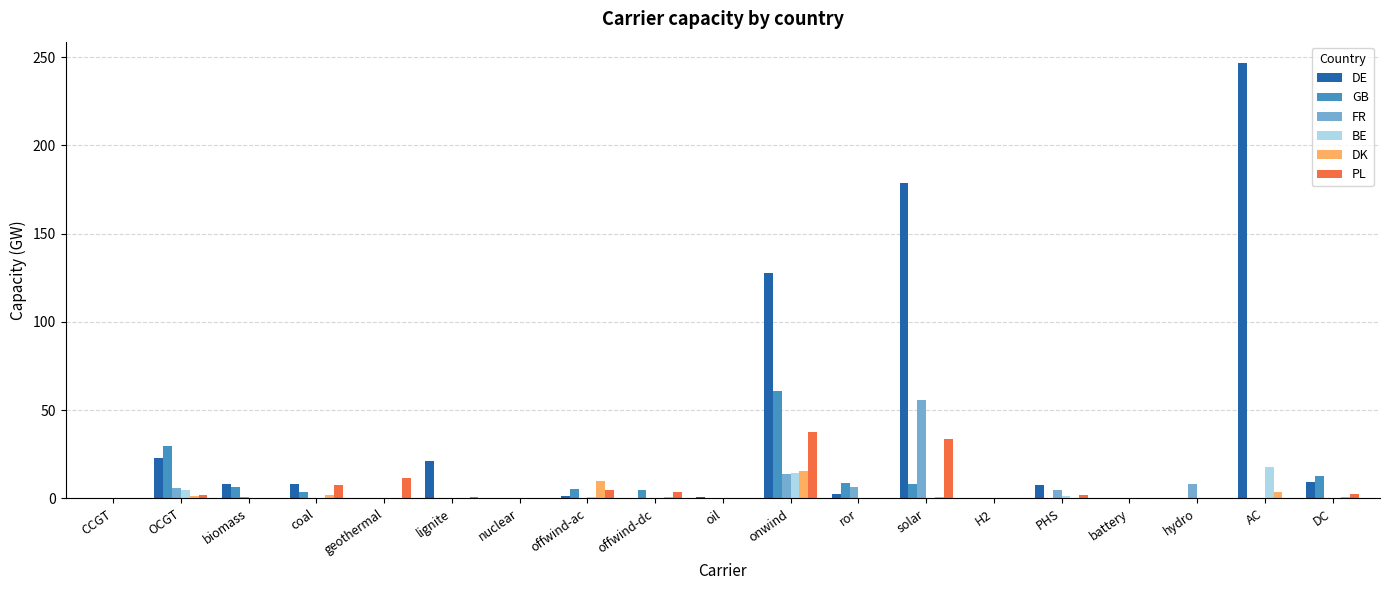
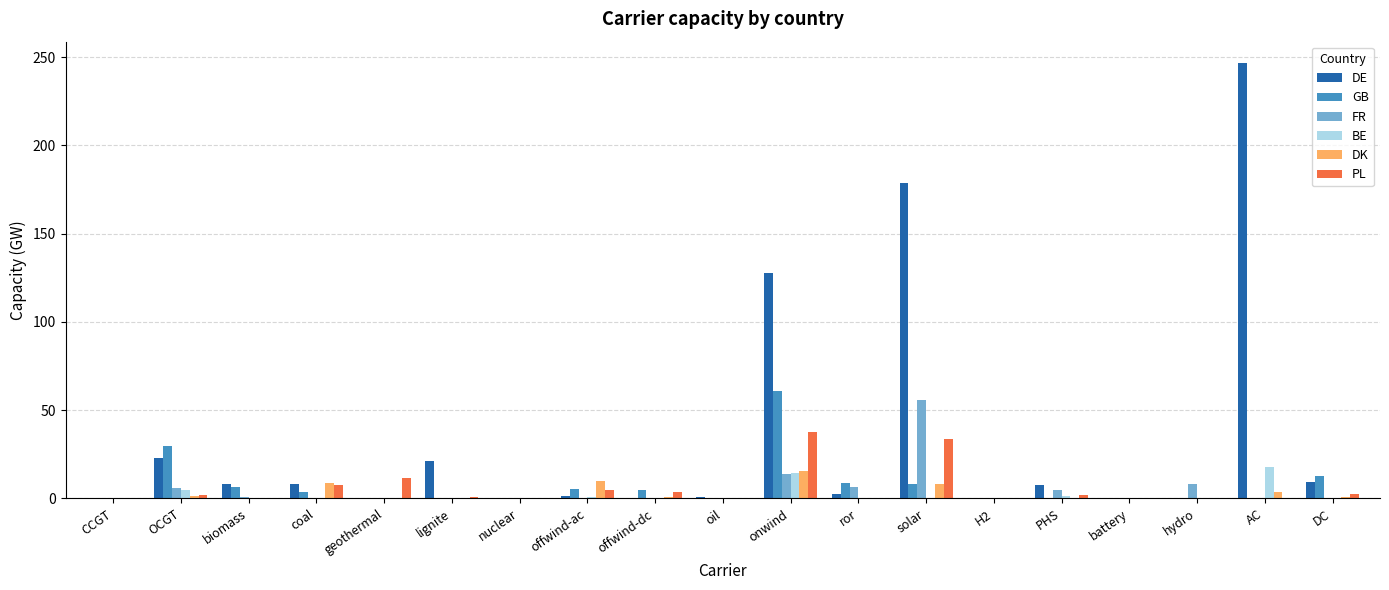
  {
    "DE": {
      "CCGT": 0,
      "OCGT": 23,
      "biomass": 8,
      "coal": 8,
      "geothermal": 0,
      "lignite": 21,
      "nuclear": 0,
      "offwind-ac": 1,
      "onwind": 128,
      "ror": 3,
      "solar": 178,
      "H2": 0,
      "PHS": 8,
      "battery": 0,
      "AC": 246,
      "DC": 9
    },
    "BE": {
      "CCGT": 0,
      "OCGT": 5,
      "coal": 0,
      "geothermal": 0,
      "lignite": 0,
      "nuclear": 0,
      "offwind-dc": 0,
      "onwind": 14,
      "solar": 0,
      "H2": 0,
      "battery": 0,
      "AC": 18,
      "DC": 0
    },
    "DK": {
      "CCGT": 0,
-     "coal": 2,
+     "coal": 9,
      "geothermal": 0,
      "lignite": 0,
      "nuclear": 0,
      "offwind-ac": 10,
      "oil": 0,
      "onwind": 15,
      "ror": 0,
-     "solar": 1,
+     "solar": 8,
      "H2": 0,
      "PHS": 0,
      "battery": 0,
      "hydro": 0,
      "AC": 3
    },
    "PL": {
      "CCGT": 0,
      "OCGT": 2,
      "biomass": 0,
      "coal": 8,
      "geothermal": 11,
      "nuclear": 0,
      "offwind-ac": 5,
      "offwind-dc": 4,
      "onwind": 38,
      "solar": 34,
      "H2": 0,
      "PHS": 2,
      "battery": 0,
      "AC": 0,
      "DC": 3
    }
  }
